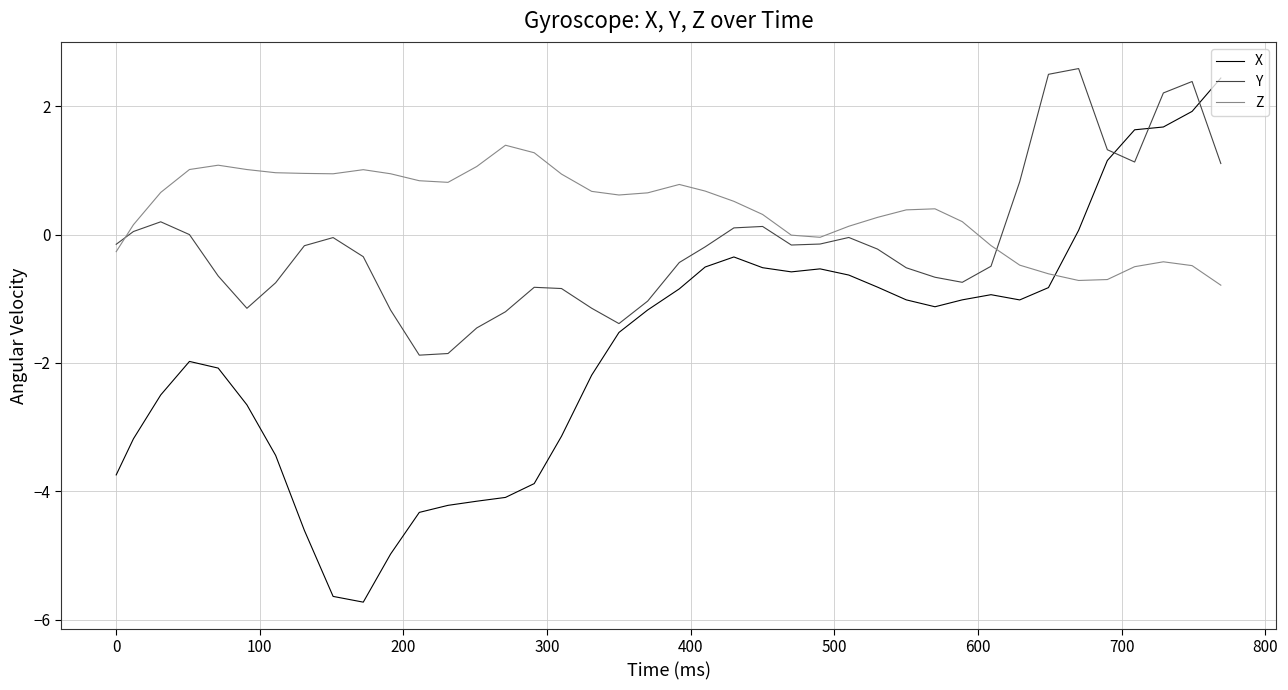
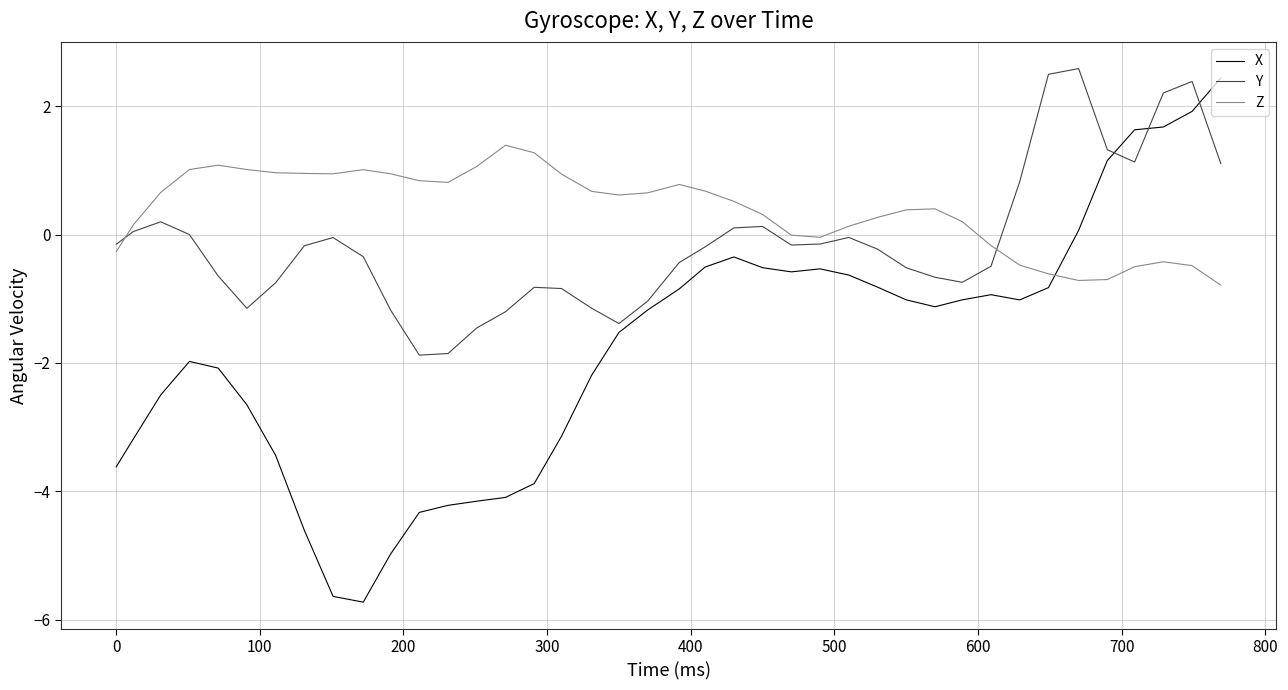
  {
    "X": {
-     "0": -3.7
+     "0": -3.6
    },
    "Y": {
      "0": -0.2
    },
    "Z": {
      "0": -0.3
    }
  }
